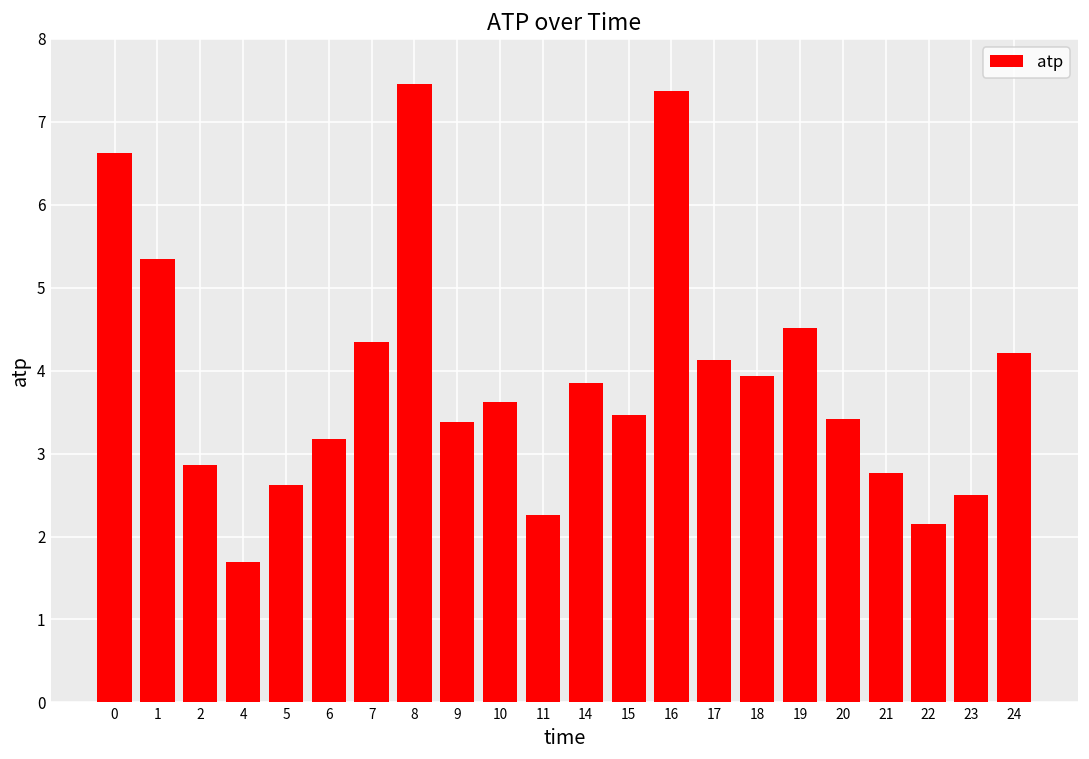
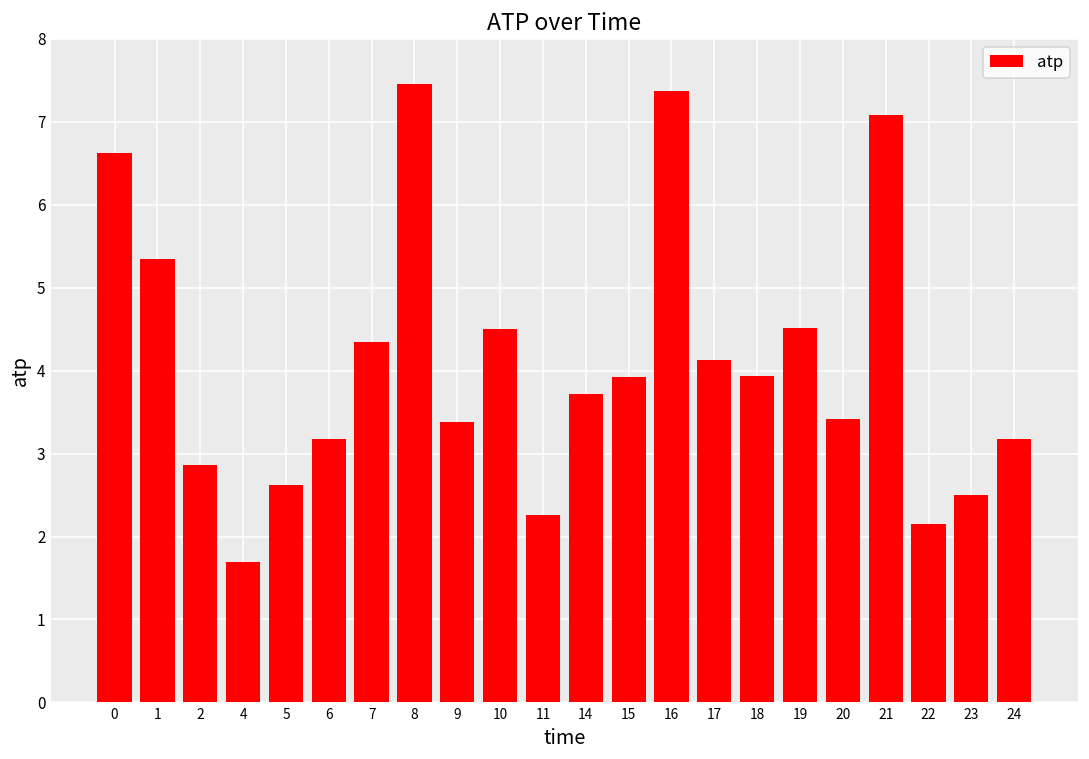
  {
    "0": 6.6,
    "1": 5.3,
    "2": 2.9,
    "4": 1.7,
    "5": 2.6,
    "6": 3.2,
    "7": 4.4,
    "8": 7.5,
    "9": 3.4,
-   "10": 3.6,
+   "10": 4.5,
    "11": 2.3,
-   "14": 3.9,
-   "15": 3.5,
+   "14": 3.7,
+   "15": 3.9,
    "16": 7.4,
    "17": 4.1,
    "18": 3.9,
    "19": 4.5,
    "20": 3.4,
-   "21": 2.8,
+   "21": 7.1,
    "22": 2.2,
    "23": 2.5,
-   "24": 4.2
+   "24": 3.2
  }
